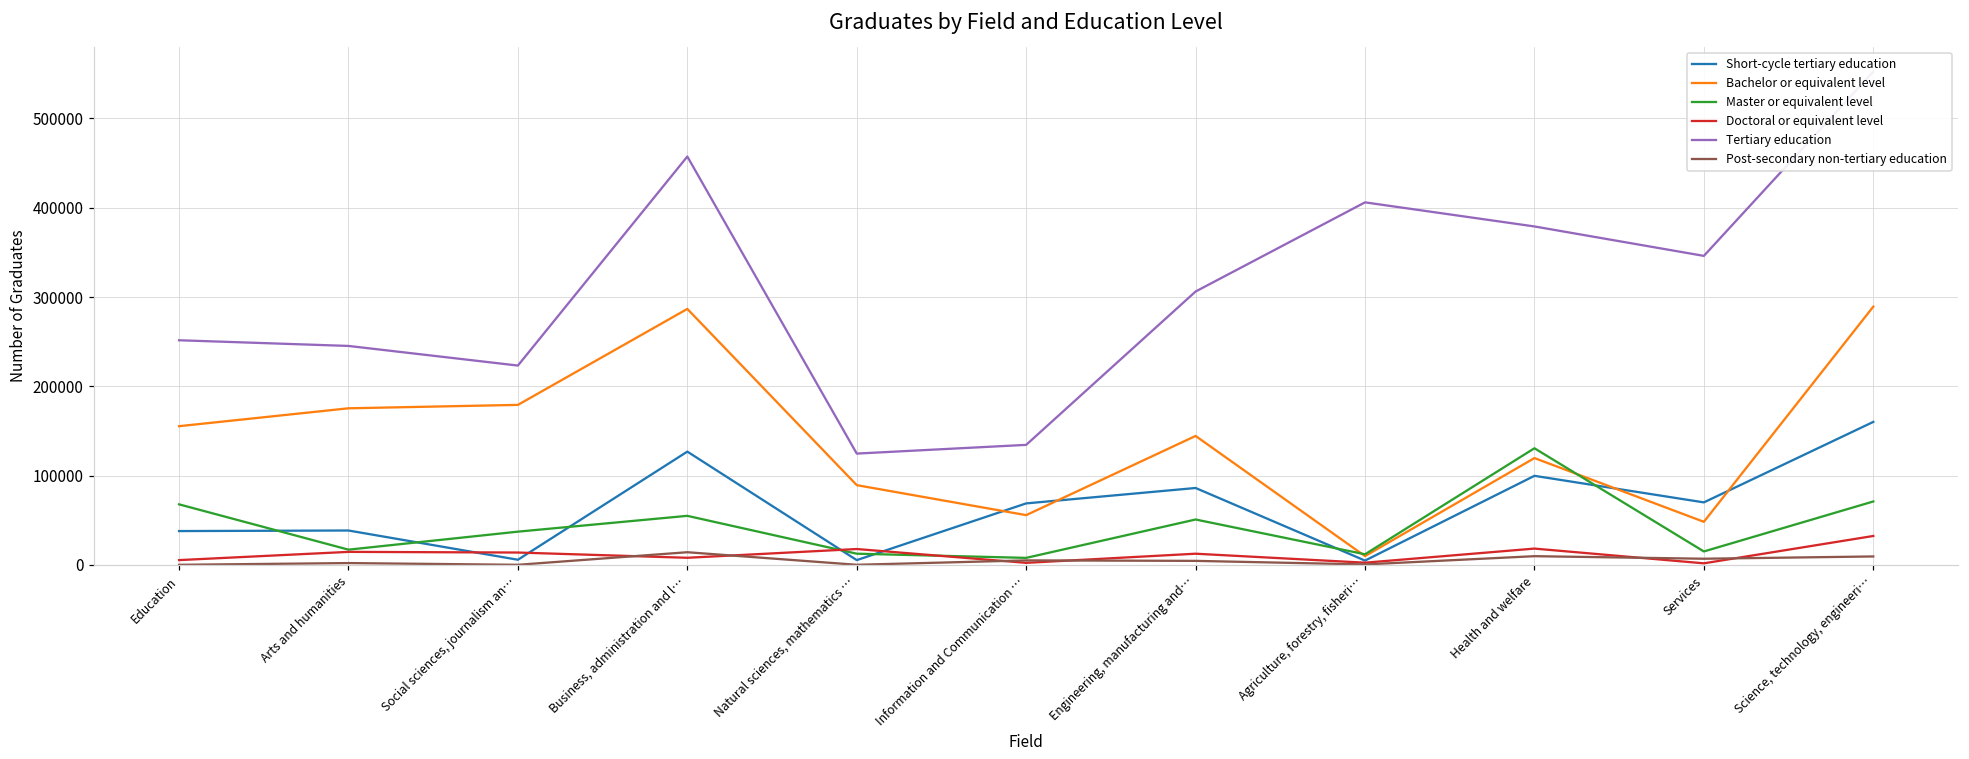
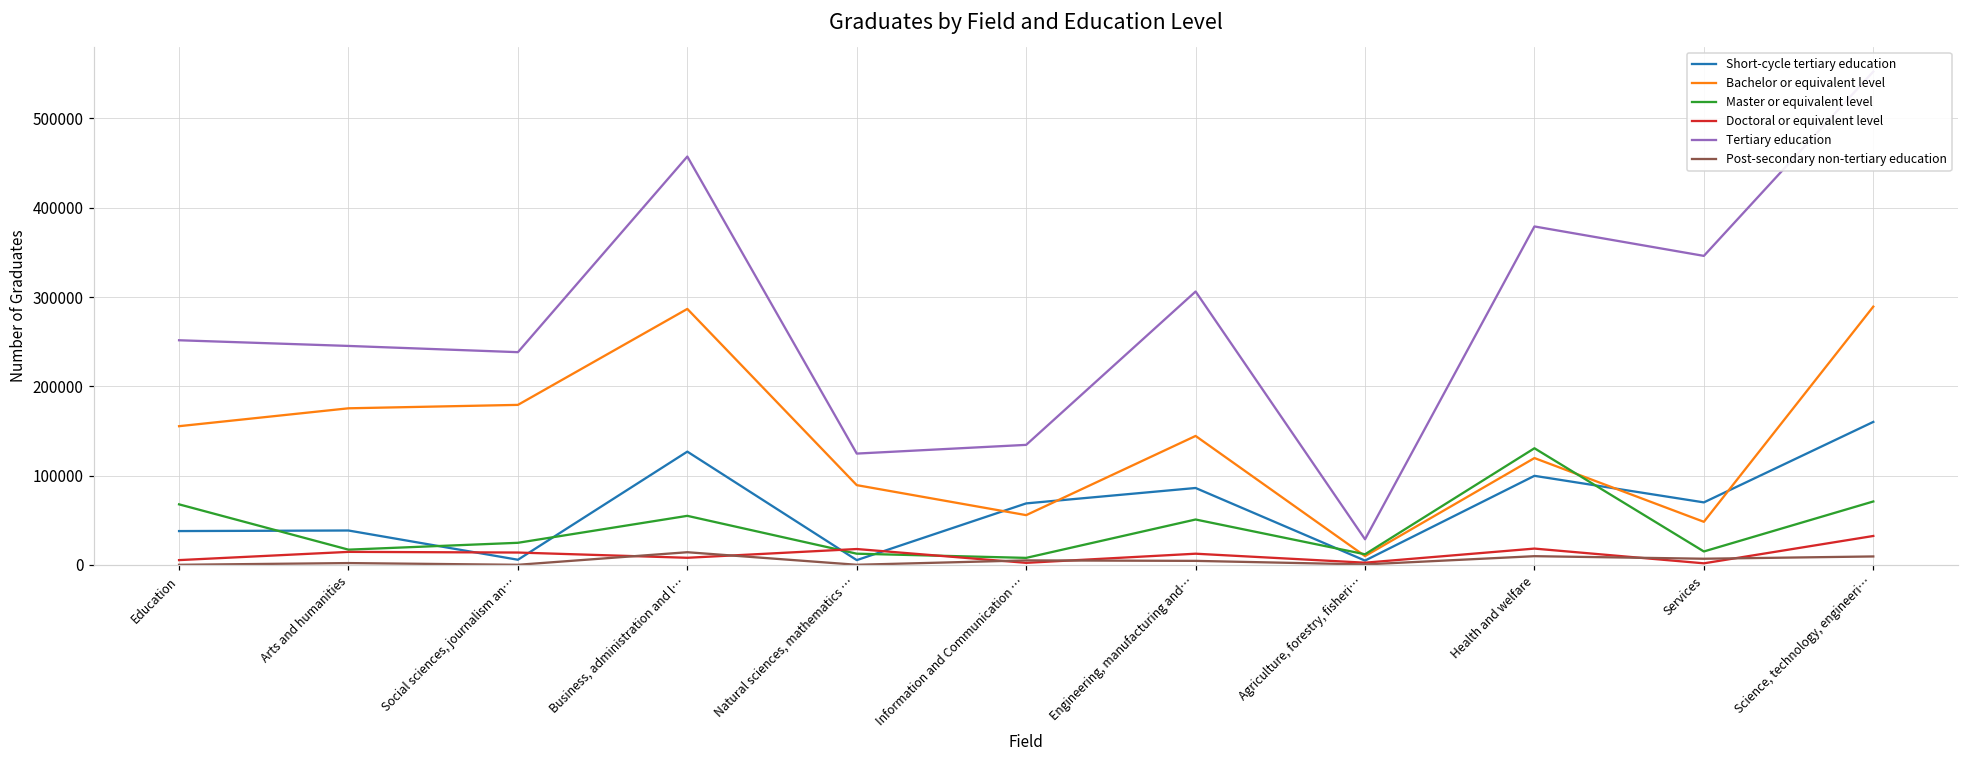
  {
    "Short-cycle tertiary education": {
      "Education": 40000,
      "Arts and humanities": 40000,
      "Social sciences, journalism an…": 10000,
      "Business, administration and l…": 130000,
      "Natural sciences, mathematics …": 10000,
      "Information and Communication …": 70000,
      "Engineering, manufacturing and…": 90000,
      "Health and welfare": 100000,
      "Services": 70000,
      "Science, technology, engineeri…": 160000
    },
    "Bachelor or equivalent level": {
      "Education": 160000,
      "Arts and humanities": 180000,
      "Social sciences, journalism an…": 180000,
      "Business, administration and l…": 290000,
      "Natural sciences, mathematics …": 90000,
      "Information and Communication …": 60000,
      "Engineering, manufacturing and…": 140000,
      "Health and welfare": 120000,
      "Services": 50000,
      "Science, technology, engineeri…": 290000
    },
    "Master or equivalent level": {
      "Education": 70000,
-     "Social sciences, journalism an…": 40000,
+     "Social sciences, journalism an…": 20000,
      "Business, administration and l…": 50000,
      "Natural sciences, mathematics …": 10000,
      "Engineering, manufacturing and…": 50000,
      "Health and welfare": 130000,
      "Services": 10000,
      "Science, technology, engineeri…": 70000
    },
    "Doctoral or equivalent level": {
      "Education": 10000,
      "Social sciences, journalism an…": 10000,
      "Business, administration and l…": 10000,
      "Natural sciences, mathematics …": 20000,
      "Engineering, manufacturing and…": 10000,
      "Health and welfare": 20000,
      "Services": 0,
      "Science, technology, engineeri…": 30000
    },
    "Tertiary education": {
      "Education": 250000,
      "Arts and humanities": 250000,
-     "Social sciences, journalism an…": 220000,
+     "Social sciences, journalism an…": 240000,
      "Business, administration and l…": 460000,
      "Natural sciences, mathematics …": 120000,
      "Information and Communication …": 130000,
      "Engineering, manufacturing and…": 310000,
-     "Agriculture, forestry, fisheri…": 410000,
+     "Agriculture, forestry, fisheri…": 30000,
      "Health and welfare": 380000,
      "Services": 350000
    },
    "Post-secondary non-tertiary education": {
      "Education": 0,
      "Arts and humanities": 0,
      "Social sciences, journalism an…": 0,
      "Business, administration and l…": 10000,
      "Natural sciences, mathematics …": 0,
      "Engineering, manufacturing and…": 0,
      "Health and welfare": 10000,
      "Services": 10000,
      "Science, technology, engineeri…": 10000
    }
  }
